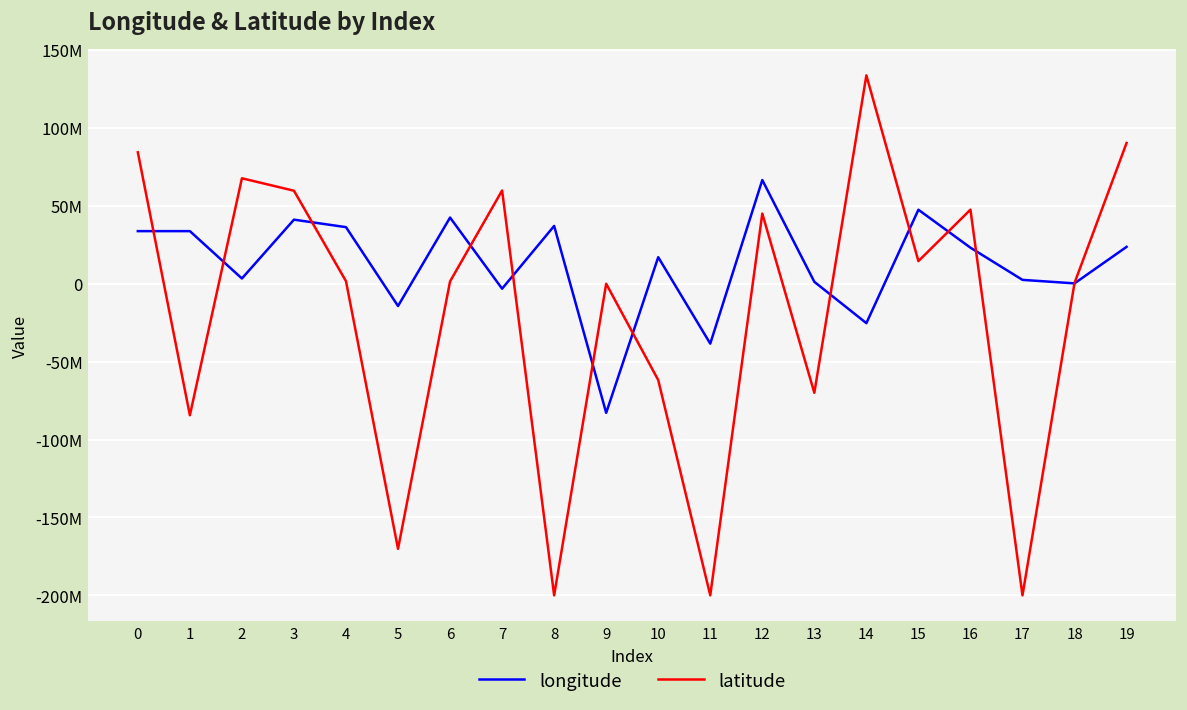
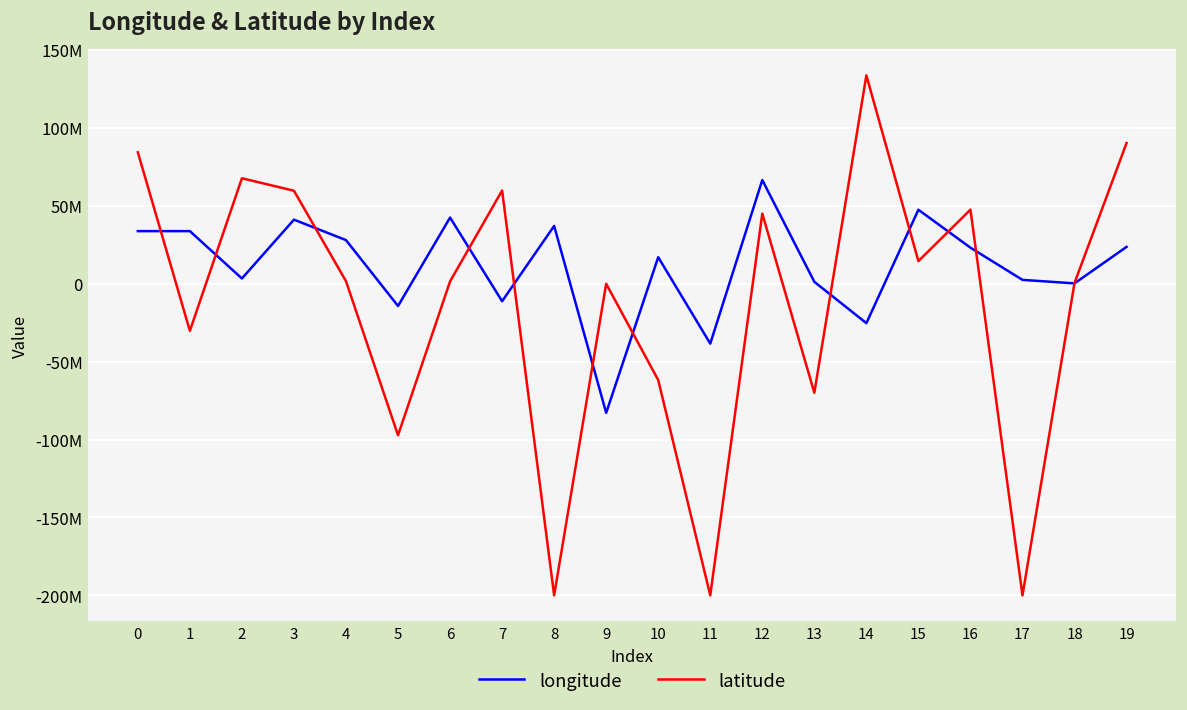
  {
    "longitude": {
      "0": 34000000,
      "1": 34000000,
      "2": 3000000,
      "3": 41000000,
-     "4": 36000000,
+     "4": 28000000,
      "5": -14000000,
      "6": 43000000,
-     "7": -3000000,
+     "7": -11000000,
      "8": 37000000,
      "9": -83000000,
      "10": 17000000,
      "11": -38000000,
      "12": 67000000,
      "13": 1000000,
      "14": -25000000,
      "15": 48000000,
      "16": 23000000,
      "17": 3000000,
      "19": 24000000
    },
    "latitude": {
      "0": 84000000,
-     "1": -84000000,
+     "1": -30000000,
      "2": 68000000,
      "3": 60000000,
      "4": 2000000,
-     "5": -170000000,
+     "5": -97000000,
      "6": 2000000,
      "7": 60000000,
      "8": -200000000,
      "9": 0,
      "10": -62000000,
      "11": -200000000,
      "12": 45000000,
      "13": -70000000,
      "14": 134000000,
      "15": 15000000,
      "16": 48000000,
      "17": -200000000,
      "19": 90000000
    }
  }
